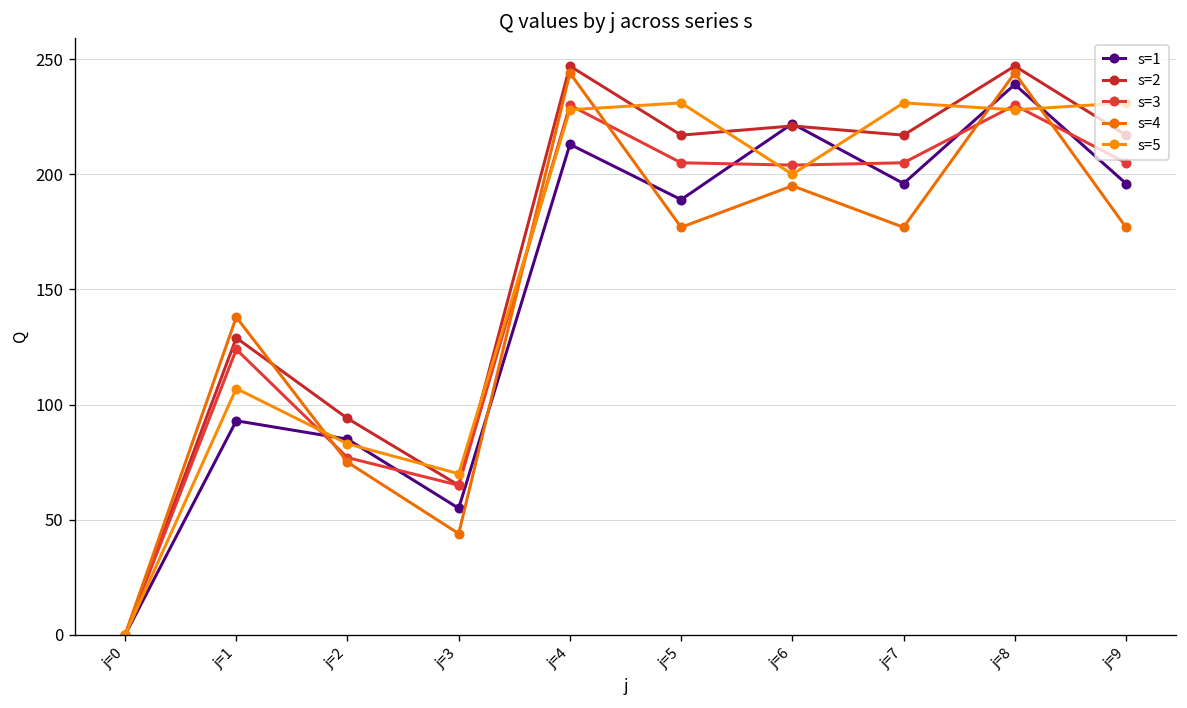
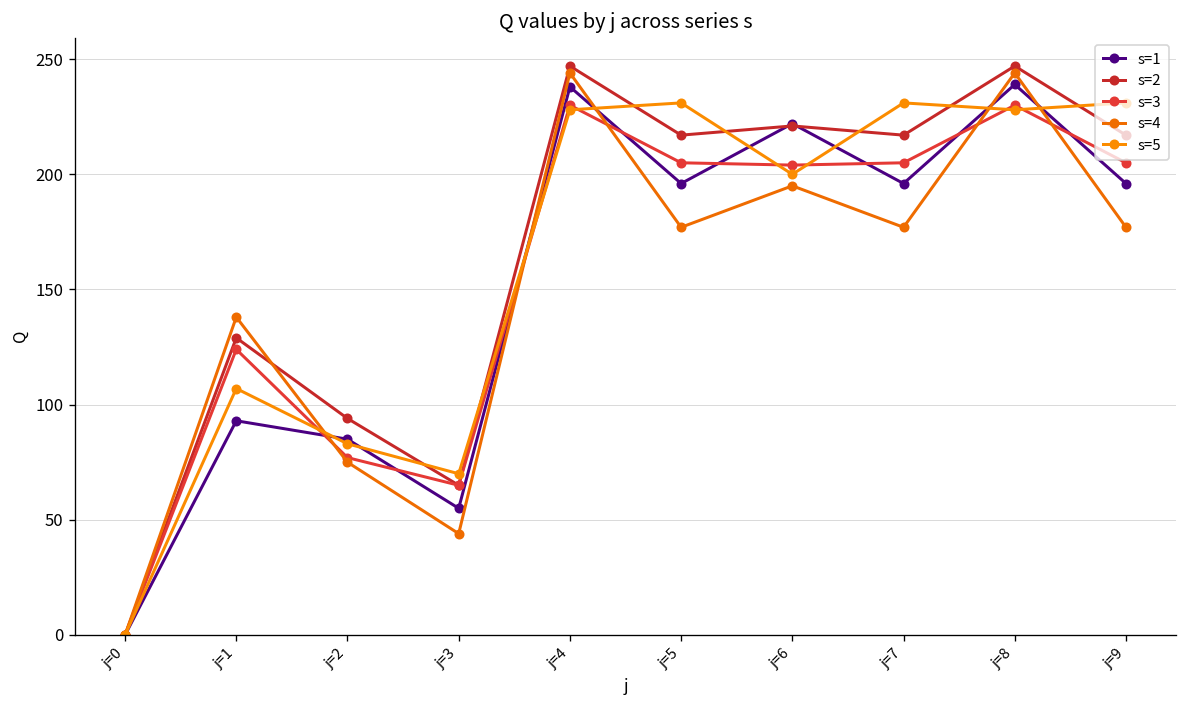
  {
    "s=1": {
      "j=1": 93,
      "j=2": 85,
      "j=3": 55,
-     "j=4": 213,
-     "j=5": 189,
+     "j=4": 238,
+     "j=5": 196,
      "j=7": 196,
      "j=8": 239,
      "j=9": 196
    }
  }
